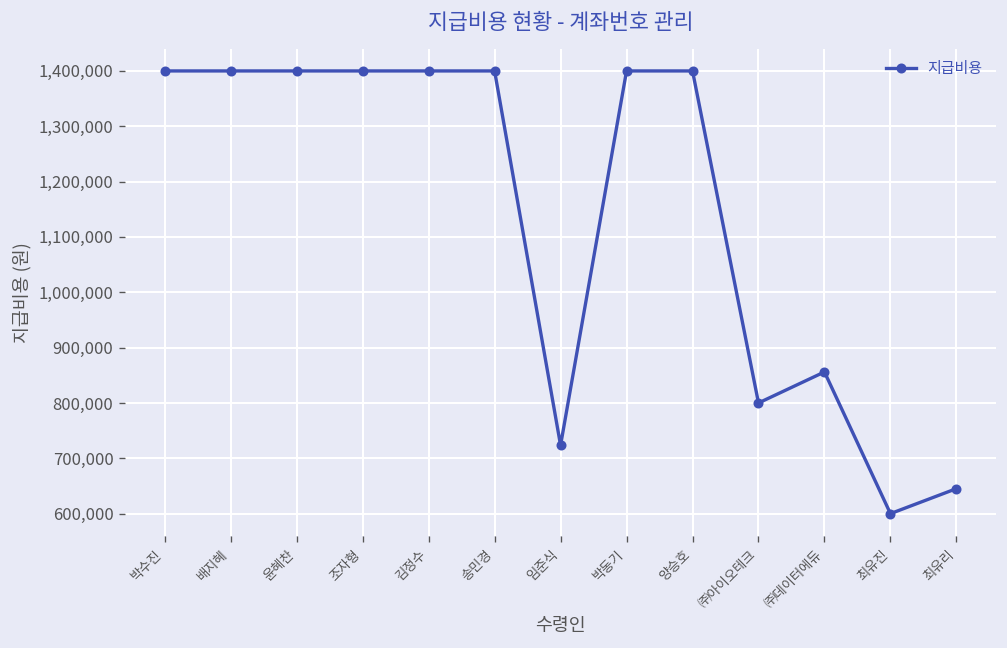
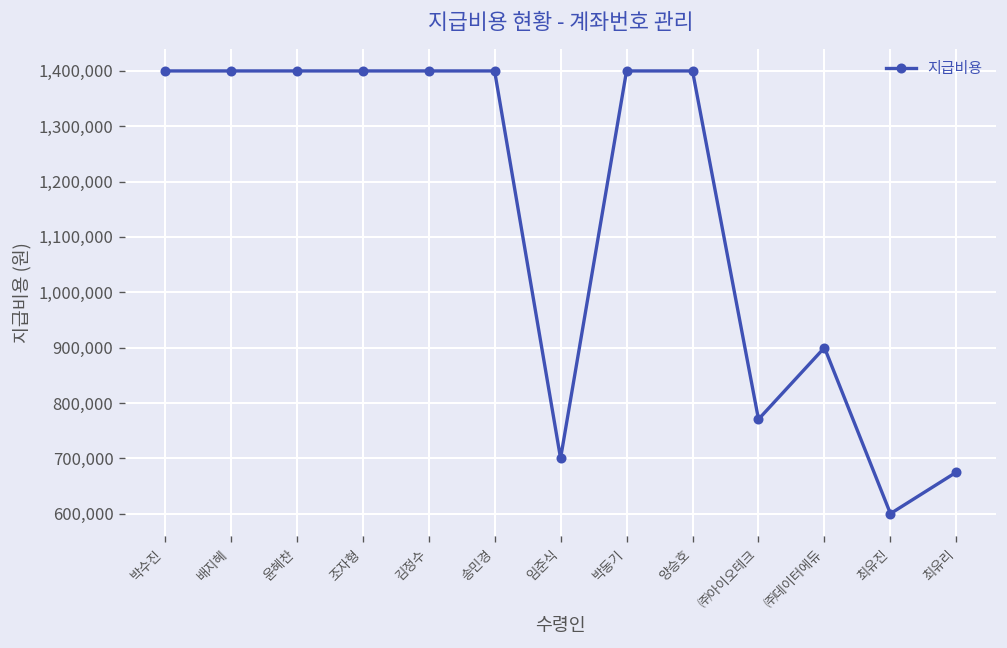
  {
    "박수진": "1,400,000",
    "배지혜": "1,400,000",
    "윤혜찬": "1,400,000",
    "조자형": "1,400,000",
    "김정수": "1,400,000",
    "송민경": "1,400,000",
-   "임준식": "720,000",
+   "임준식": "700,000",
    "박동기": "1,400,000",
    "양승호": "1,400,000",
-   "㈜아이오테크": "800,000",
-   "㈜데이터에듀": "860,000",
+   "㈜아이오테크": "770,000",
+   "㈜데이터에듀": "900,000",
    "최유진": "600,000",
-   "최유리": "650,000"
+   "최유리": "680,000"
  }
